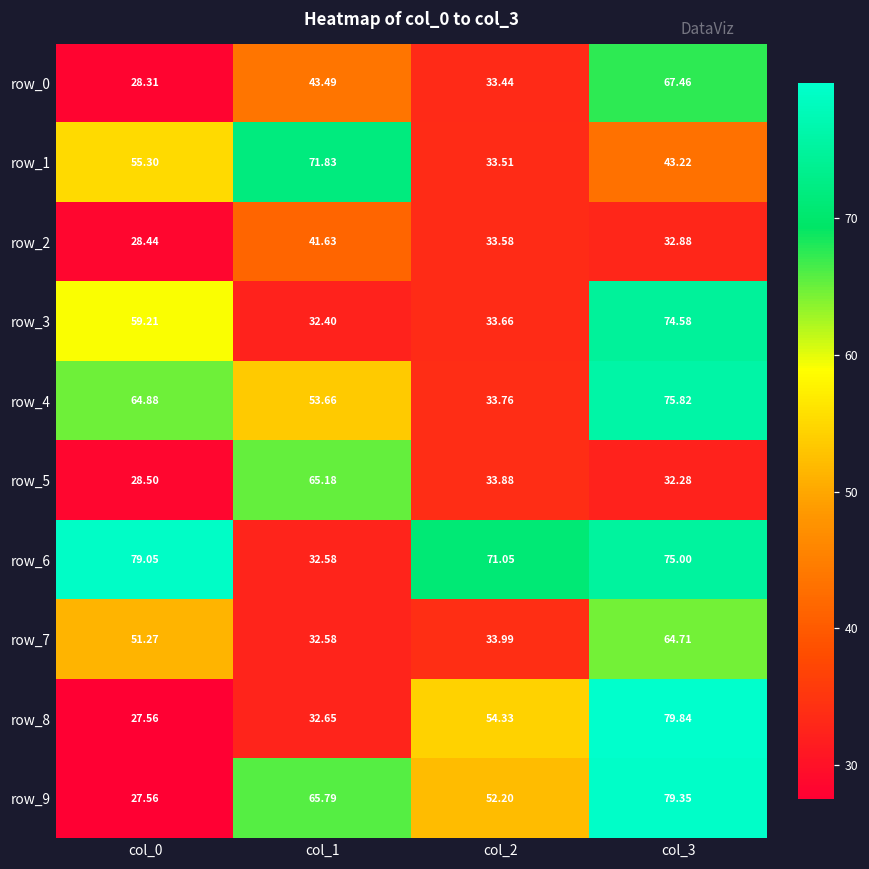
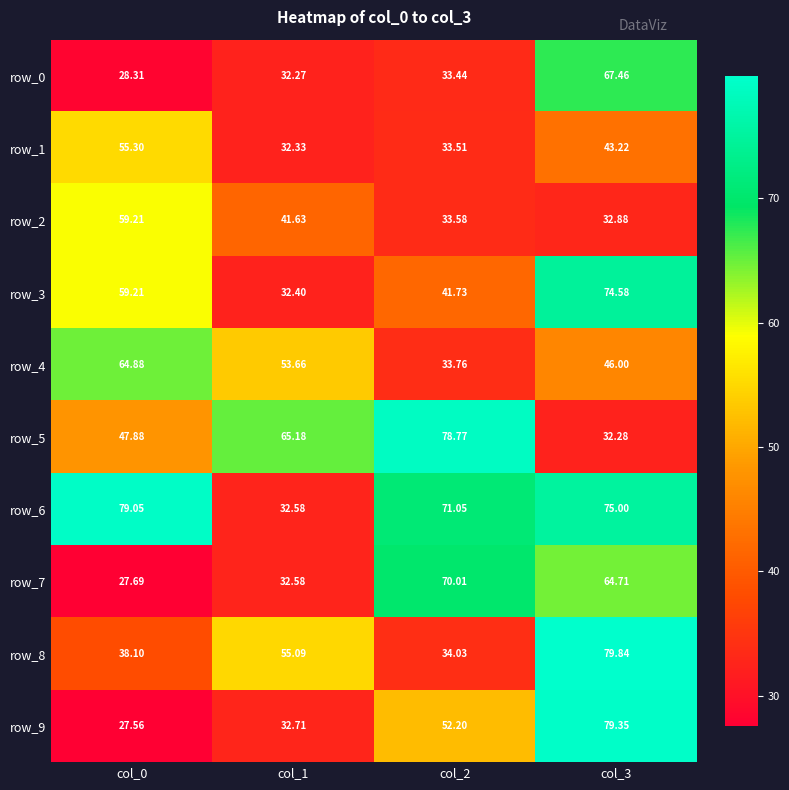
  {
    "row_0": {
      "col_0": 28.31,
-     "col_1": 43.49,
+     "col_1": 32.27,
      "col_2": 33.44,
      "col_3": 67.46
    },
    "row_1": {
      "col_0": 55.30,
-     "col_1": 71.83,
+     "col_1": 32.33,
      "col_2": 33.51,
      "col_3": 43.22
    },
    "row_2": {
-     "col_0": 28.44,
+     "col_0": 59.21,
      "col_1": 41.63,
      "col_2": 33.58,
      "col_3": 32.88
    },
    "row_3": {
      "col_0": 59.21,
      "col_1": 32.40,
-     "col_2": 33.66,
+     "col_2": 41.73,
      "col_3": 74.58
    },
    "row_4": {
      "col_0": 64.88,
      "col_1": 53.66,
      "col_2": 33.76,
-     "col_3": 75.82
+     "col_3": 46.00
    },
    "row_5": {
-     "col_0": 28.50,
+     "col_0": 47.88,
      "col_1": 65.18,
-     "col_2": 33.88,
+     "col_2": 78.77,
      "col_3": 32.28
    },
    "row_6": {
      "col_0": 79.05,
      "col_1": 32.58,
      "col_2": 71.05,
      "col_3": 75.00
    },
    "row_7": {
-     "col_0": 51.27,
+     "col_0": 27.69,
      "col_1": 32.58,
-     "col_2": 33.99,
+     "col_2": 70.01,
      "col_3": 64.71
    },
    "row_8": {
-     "col_0": 27.56,
-     "col_1": 32.65,
-     "col_2": 54.33,
+     "col_0": 38.10,
+     "col_1": 55.09,
+     "col_2": 34.03,
      "col_3": 79.84
    },
    "row_9": {
      "col_0": 27.56,
-     "col_1": 65.79,
+     "col_1": 32.71,
      "col_2": 52.20,
      "col_3": 79.35
    }
  }
